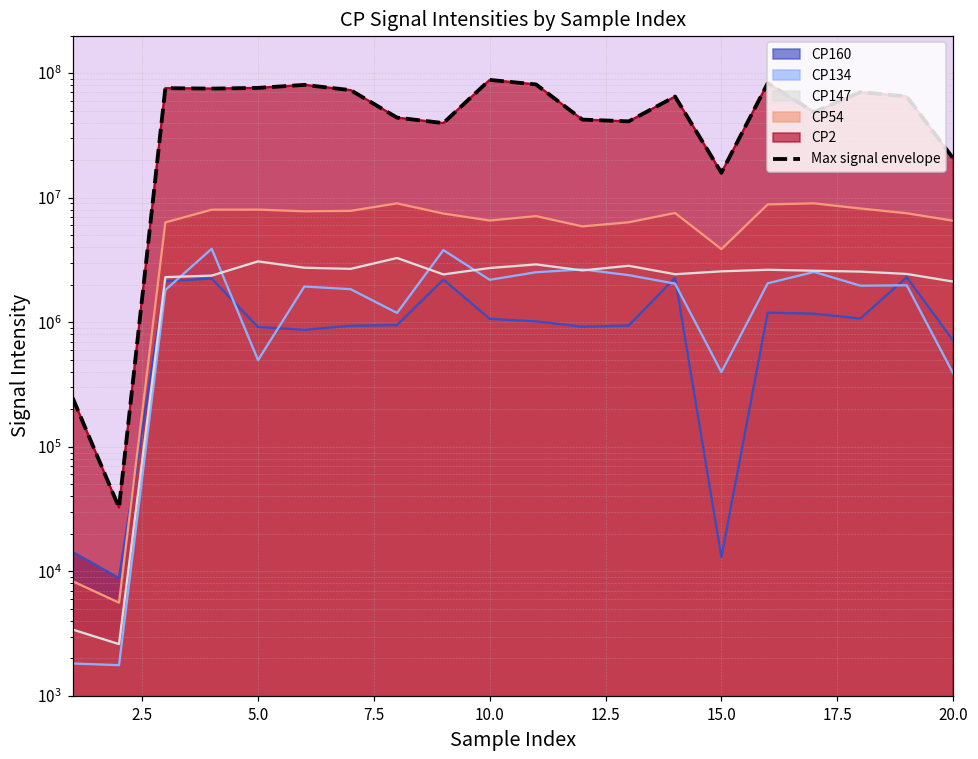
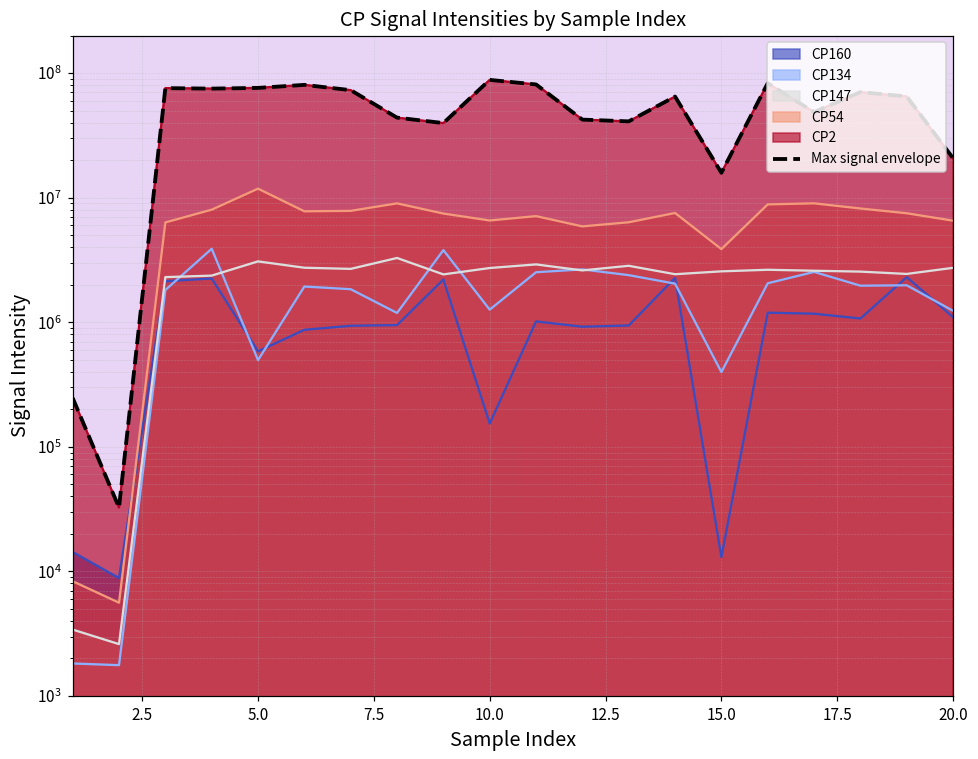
  {
    "CP160": {
-     "5.0": 900000,
-     "10.0": 1100000,
+     "5.0": 600000,
+     "10.0": 150000,
      "15.0": 13000,
-     "20.0": 700000
+     "20.0": 1100000
    },
    "CP134": {
      "5.0": 500000,
-     "10.0": 2200000,
+     "10.0": 1300000,
      "15.0": 400000,
-     "20.0": 390000
+     "20.0": 1200000
    },
    "CP147": {
      "5.0": 3100000,
      "10.0": 2700000,
      "15.0": 2600000,
-     "20.0": 2100000
+     "20.0": 2700000
    },
    "CP54": {
-     "5.0": 8000000,
+     "5.0": 12000000,
      "10.0": 7000000,
      "15.0": 3900000,
      "20.0": 7000000
    },
    "CP2": {
      "5.0": 80000000,
      "10.0": 90000000,
      "15.0": 16000000,
      "20.0": 21000000
    }
  }
